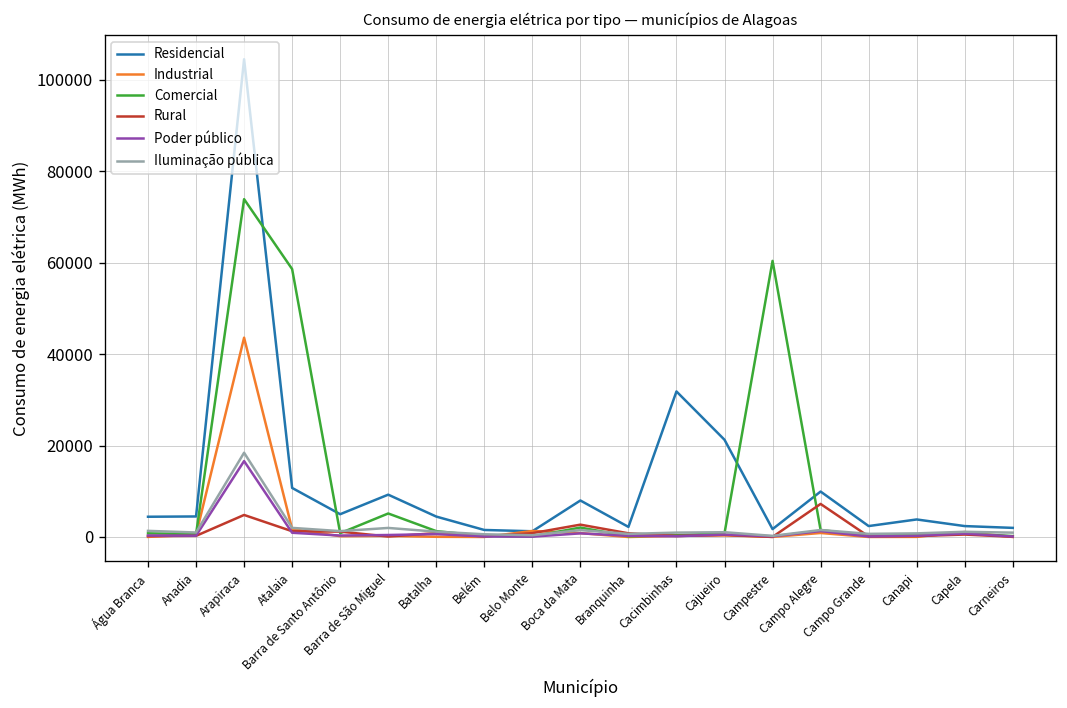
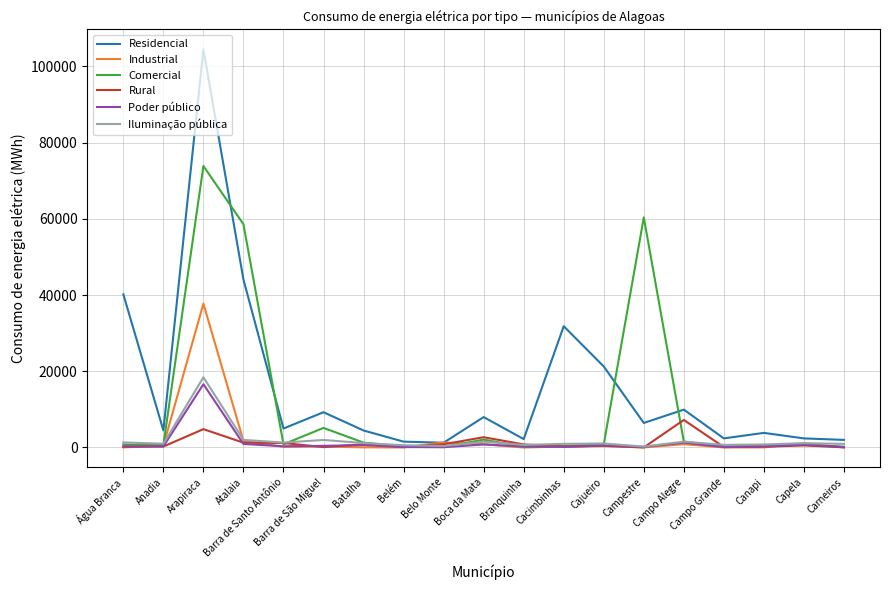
  {
    "Residencial": {
-     "Água Branca": 4000,
+     "Água Branca": 40000,
      "Anadia": 4000,
-     "Atalaia": 11000,
+     "Atalaia": 44000,
      "Barra de Santo Antônio": 5000,
      "Barra de São Miguel": 9000,
      "Batalha": 4000,
      "Belém": 2000,
      "Boca da Mata": 8000,
      "Branquinha": 2000,
      "Cacimbinhas": 32000,
      "Cajueiro": 21000,
-     "Campestre": 2000,
+     "Campestre": 6000,
      "Campo Alegre": 10000,
      "Campo Grande": 2000,
      "Canapi": 4000,
      "Capela": 2000,
      "Carneiros": 2000
    },
    "Industrial": {
-     "Arapiraca": 44000
+     "Arapiraca": 38000
    },
    "Comercial": {
      "Arapiraca": 74000,
      "Atalaia": 59000,
      "Barra de São Miguel": 5000,
      "Campestre": 60000
    },
    "Rural": {
      "Arapiraca": 5000,
      "Campo Alegre": 7000
    },
    "Poder público": {
      "Arapiraca": 17000
    },
    "Iluminação pública": {
      "Arapiraca": 18000,
      "Barra de São Miguel": 2000,
      "Carneiros": 1000
    }
  }
